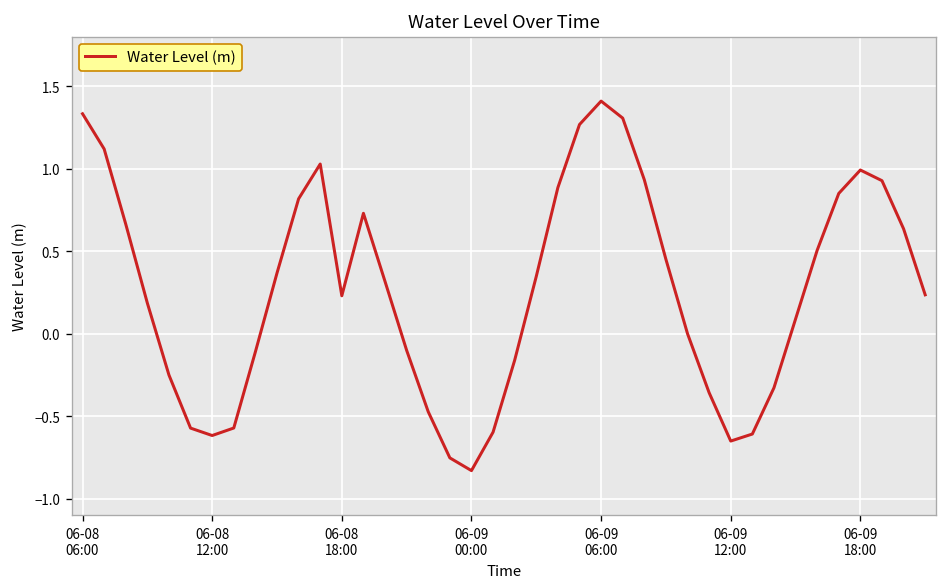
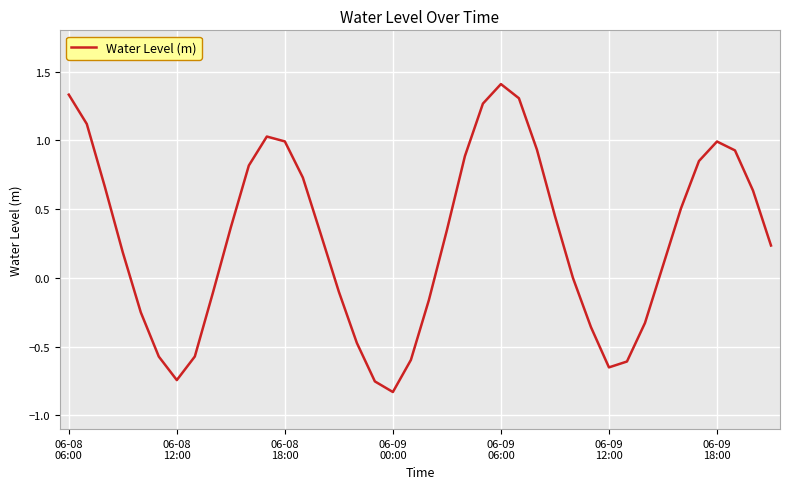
  {
    "06-08 06:00": 1.33,
-   "06-08 12:00": -0.62,
-   "06-08 18:00": 0.23,
+   "06-08 12:00": -0.74,
+   "06-08 18:00": 0.99,
    "06-09 00:00": -0.83,
    "06-09 06:00": 1.41,
    "06-09 12:00": -0.65,
    "06-09 18:00": 0.99
  }
